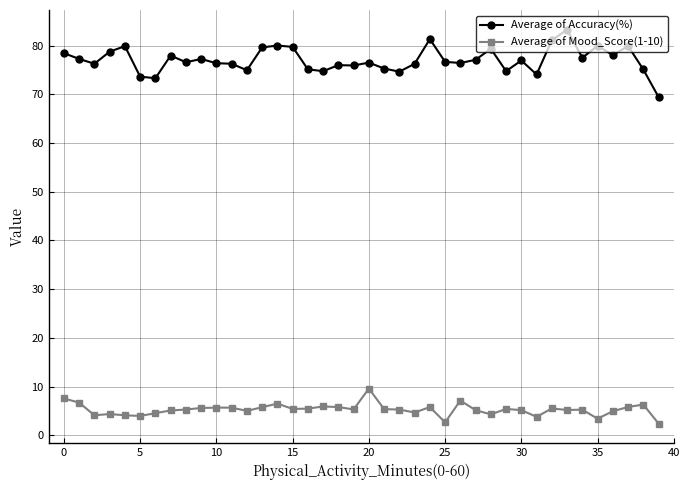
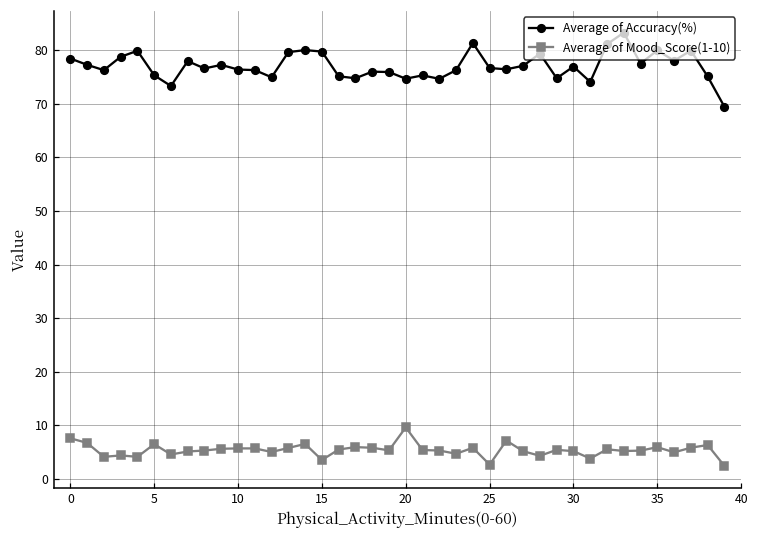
  {
    "Average of Accuracy(%)": {
      "0": 78,
-     "5": 74,
+     "5": 75,
      "10": 76,
      "15": 80,
-     "20": 77,
+     "20": 75,
      "25": 77,
      "30": 77
    },
    "Average of Mood_Score(1-10)": {
      "0": 8,
-     "5": 4,
+     "5": 6,
      "10": 6,
-     "15": 5,
+     "15": 4,
      "20": 10,
      "25": 3,
      "30": 5,
-     "35": 3
+     "35": 6
    }
  }
